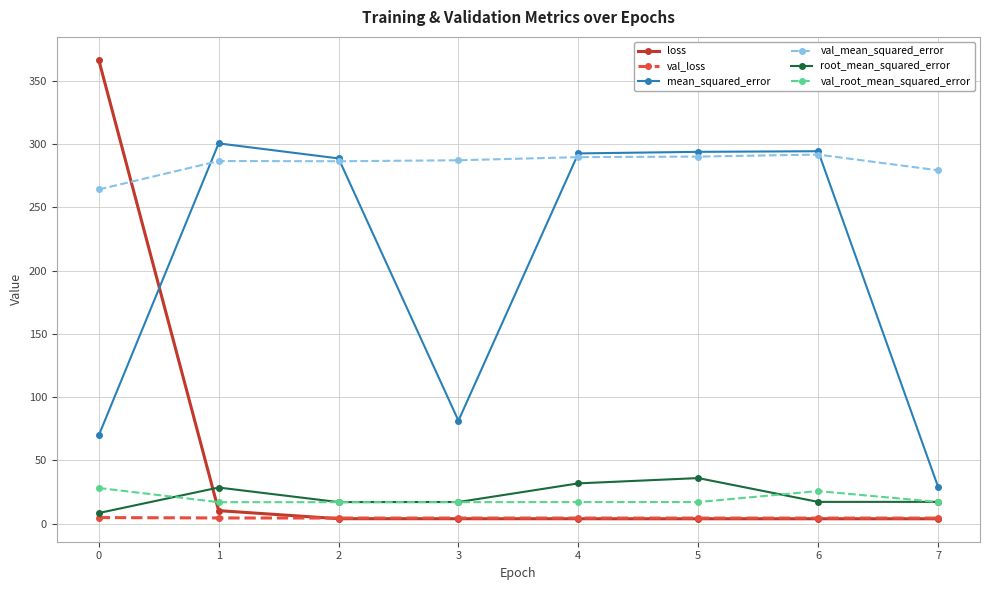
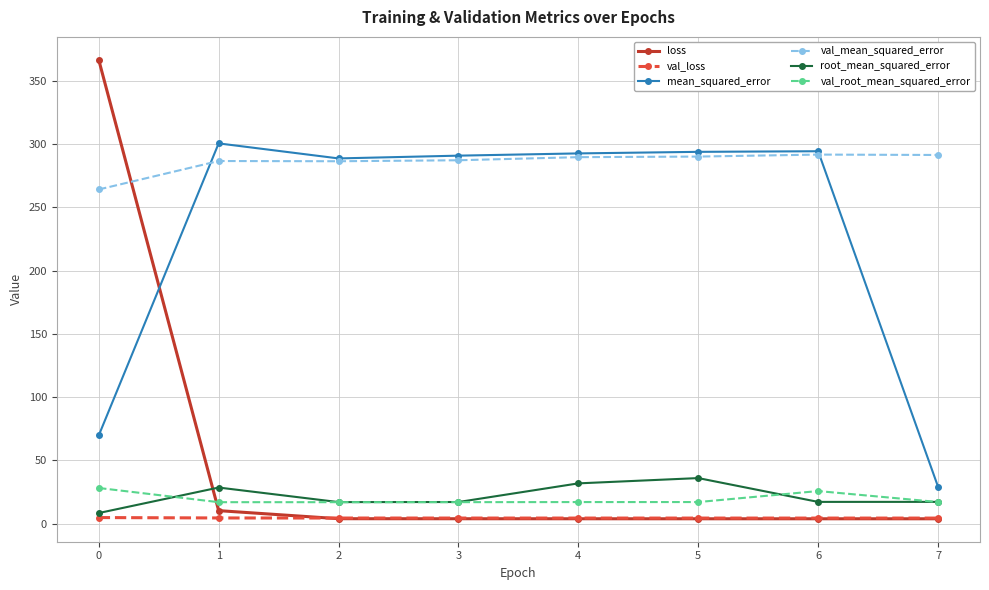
  {
    "mean_squared_error": {
      "0": 70,
      "1": 301,
      "2": 289,
-     "3": 81,
+     "3": 291,
      "4": 293,
      "5": 294,
      "6": 294,
      "7": 29
    },
    "val_mean_squared_error": {
      "0": 264,
      "1": 287,
      "2": 286,
      "3": 287,
      "4": 290,
      "5": 290,
      "6": 292,
-     "7": 279
+     "7": 291
    },
    "root_mean_squared_error": {
      "0": 8,
      "1": 29,
      "4": 32,
      "5": 36,
      "6": 17
    },
    "val_root_mean_squared_error": {
      "0": 28,
      "1": 17,
      "4": 17,
      "5": 17,
      "6": 26
    }
  }
